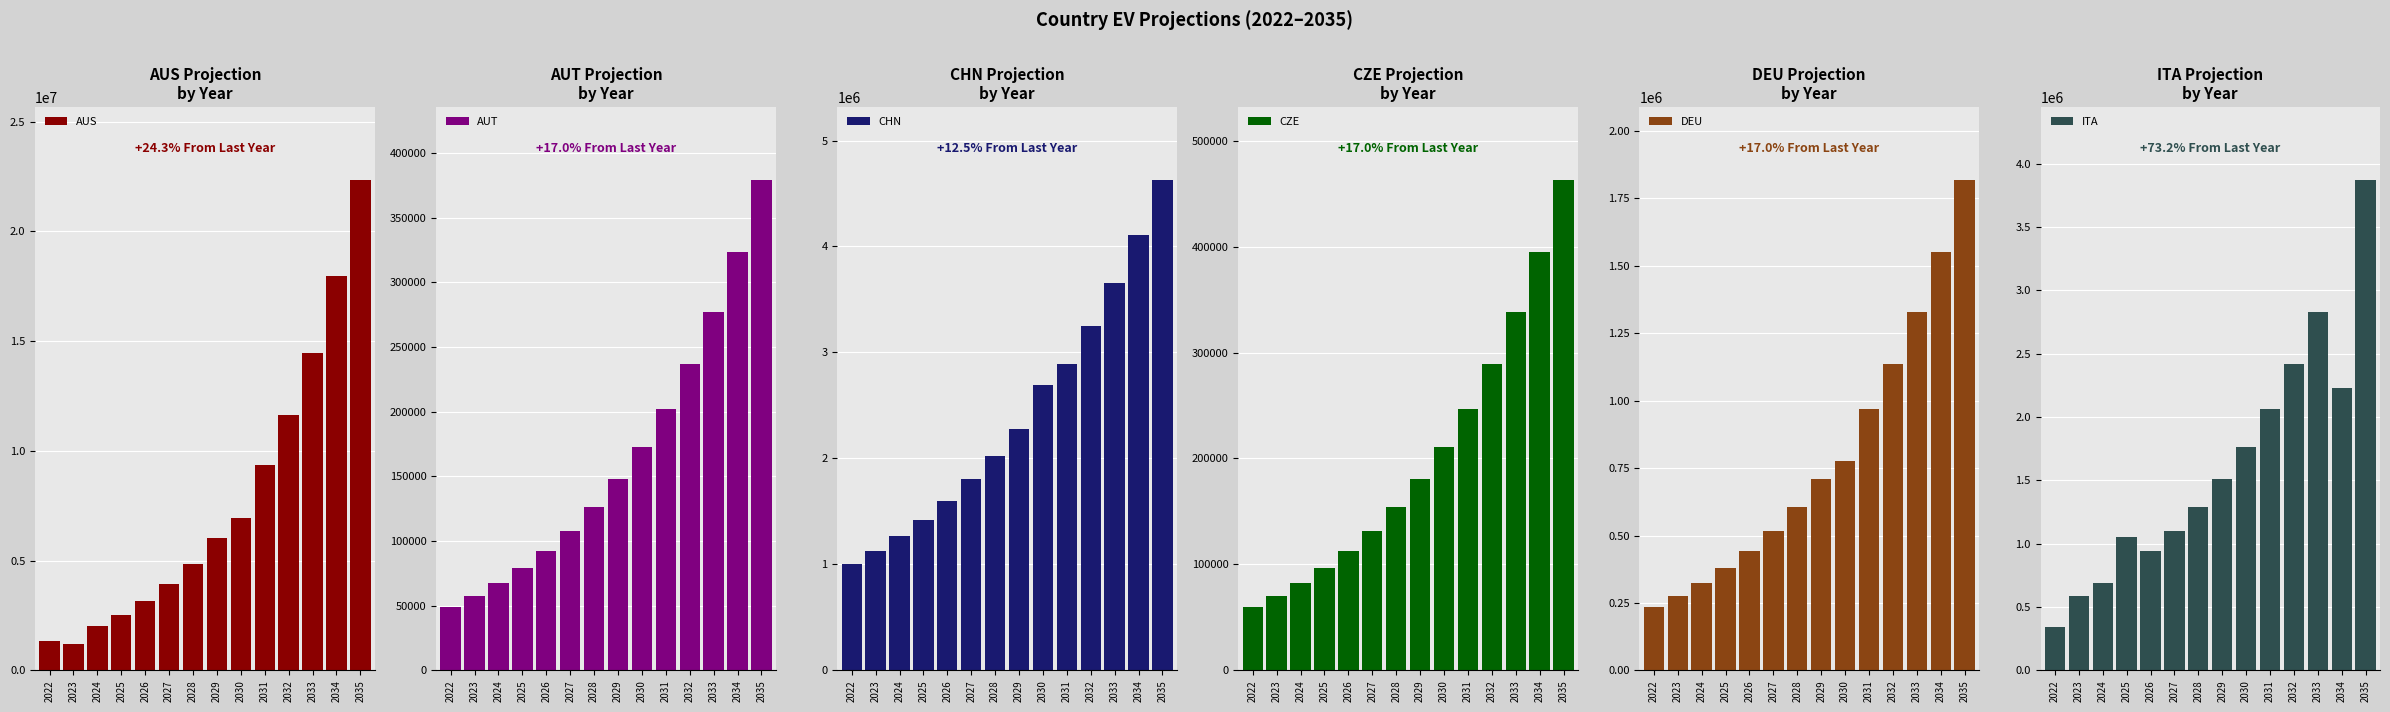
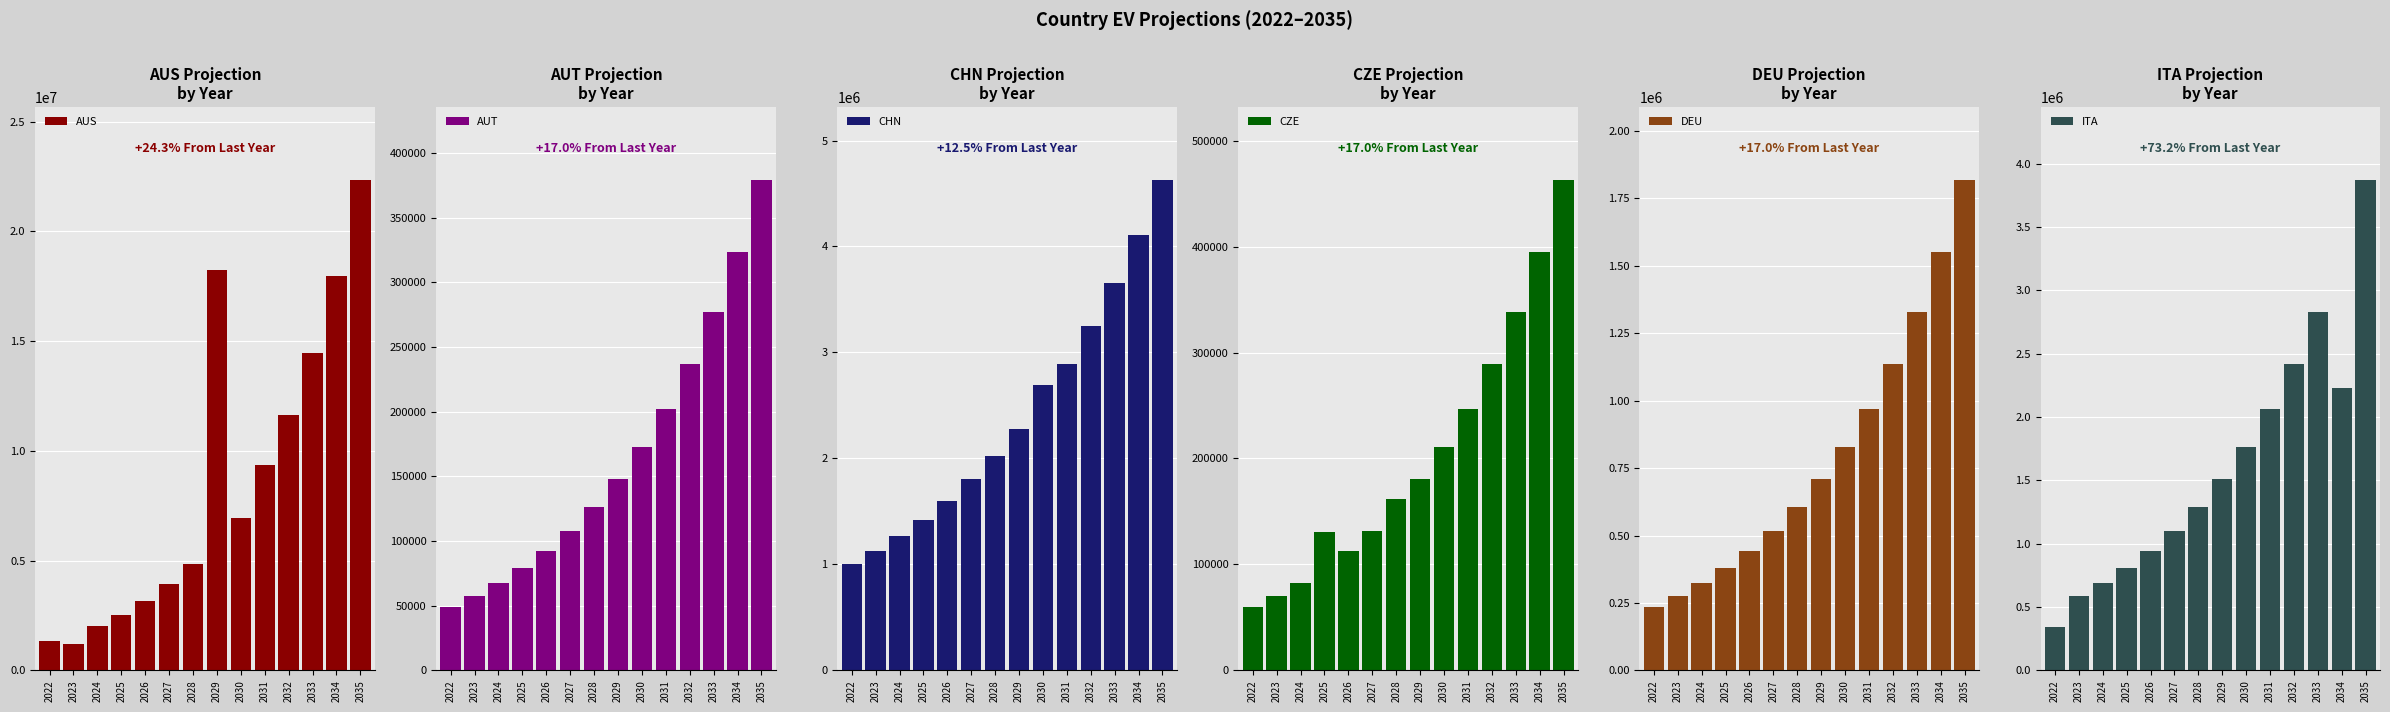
  {
    "AUS Projection by Year": {
      "2022": 1300000,
      "2023": 1200000,
      "2024": 2000000,
      "2025": 2500000,
      "2026": 3200000,
      "2027": 3900000,
      "2028": 4900000,
-     "2029": 6100000,
+     "2029": 18300000,
      "2030": 6900000,
      "2031": 9400000,
      "2032": 11600000,
      "2033": 14400000,
      "2034": 18000000,
      "2035": 22300000
    },
    "AUT Projection by Year": {
      "2022": 49000,
      "2023": 58000,
      "2024": 67000,
      "2025": 79000,
      "2026": 92000,
      "2027": 108000,
      "2028": 126000,
      "2029": 148000,
      "2030": 173000,
      "2031": 202000,
      "2032": 237000,
      "2033": 277000,
      "2034": 324000,
      "2035": 379000
    },
    "CHN Projection by Year": {
      "2022": 1000000,
      "2023": 1130000,
      "2024": 1270000,
      "2025": 1420000,
      "2026": 1600000,
      "2027": 1800000,
      "2028": 2030000,
      "2029": 2280000,
      "2030": 2690000,
      "2031": 2890000,
      "2032": 3250000,
      "2033": 3650000,
      "2034": 4110000,
      "2035": 4620000
    },
    "CZE Projection by Year": {
      "2022": 60000,
      "2023": 70000,
      "2024": 82000,
-     "2025": 96000,
+     "2025": 131000,
      "2026": 113000,
      "2027": 132000,
-     "2028": 154000,
+     "2028": 162000,
      "2029": 180000,
      "2030": 211000,
      "2031": 247000,
      "2032": 289000,
      "2033": 338000,
      "2034": 395000,
      "2035": 462000
    },
    "DEU Projection by Year": {
      "2022": 240000,
      "2023": 280000,
      "2024": 320000,
      "2025": 380000,
      "2026": 440000,
      "2027": 520000,
      "2028": 610000,
      "2029": 710000,
-     "2030": 770000,
+     "2030": 830000,
      "2031": 970000,
      "2032": 1130000,
      "2033": 1330000,
      "2034": 1550000,
      "2035": 1820000
    },
    "ITA Projection by Year": {
      "2022": 340000,
      "2023": 590000,
      "2024": 690000,
-     "2025": 1050000,
+     "2025": 800000,
      "2026": 940000,
      "2027": 1100000,
      "2028": 1290000,
      "2029": 1510000,
      "2030": 1760000,
      "2031": 2060000,
      "2032": 2410000,
      "2033": 2830000,
      "2034": 2230000,
      "2035": 3870000
    }
  }
